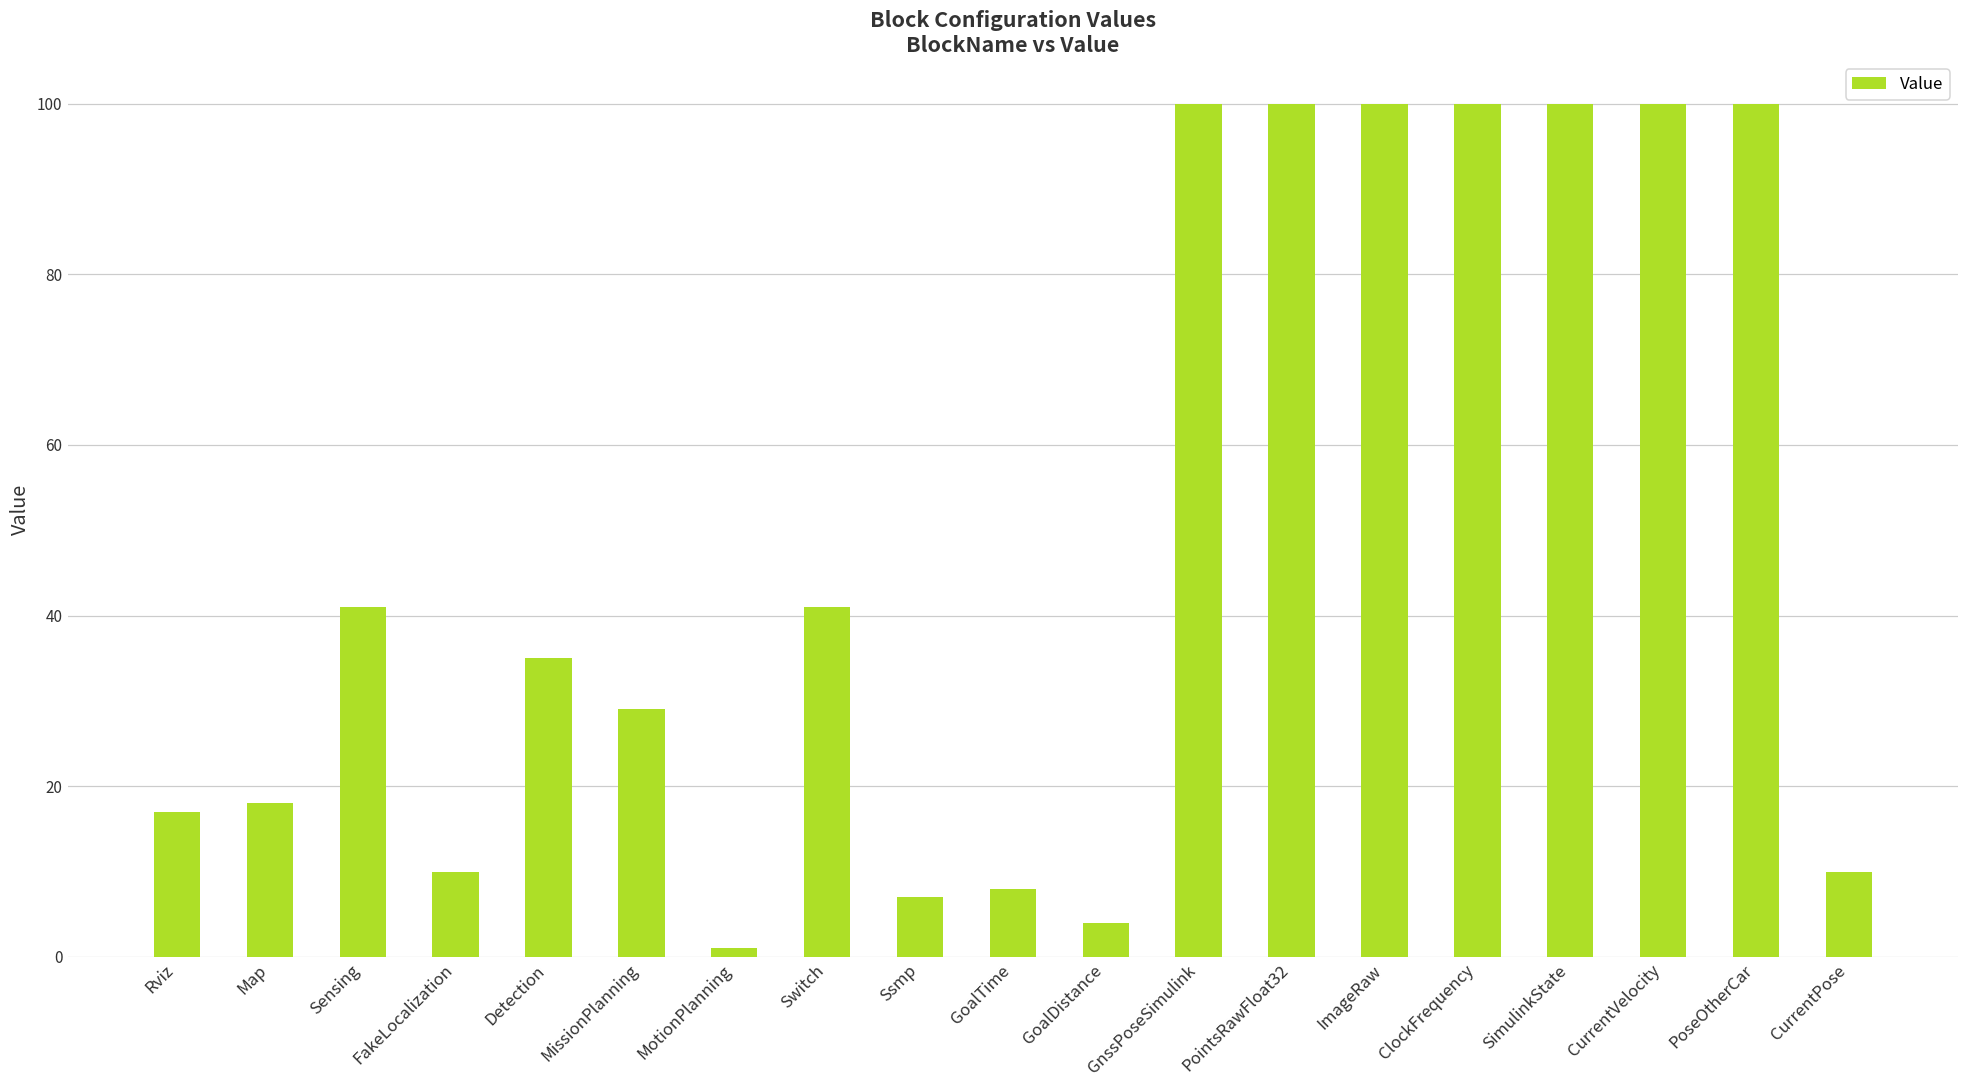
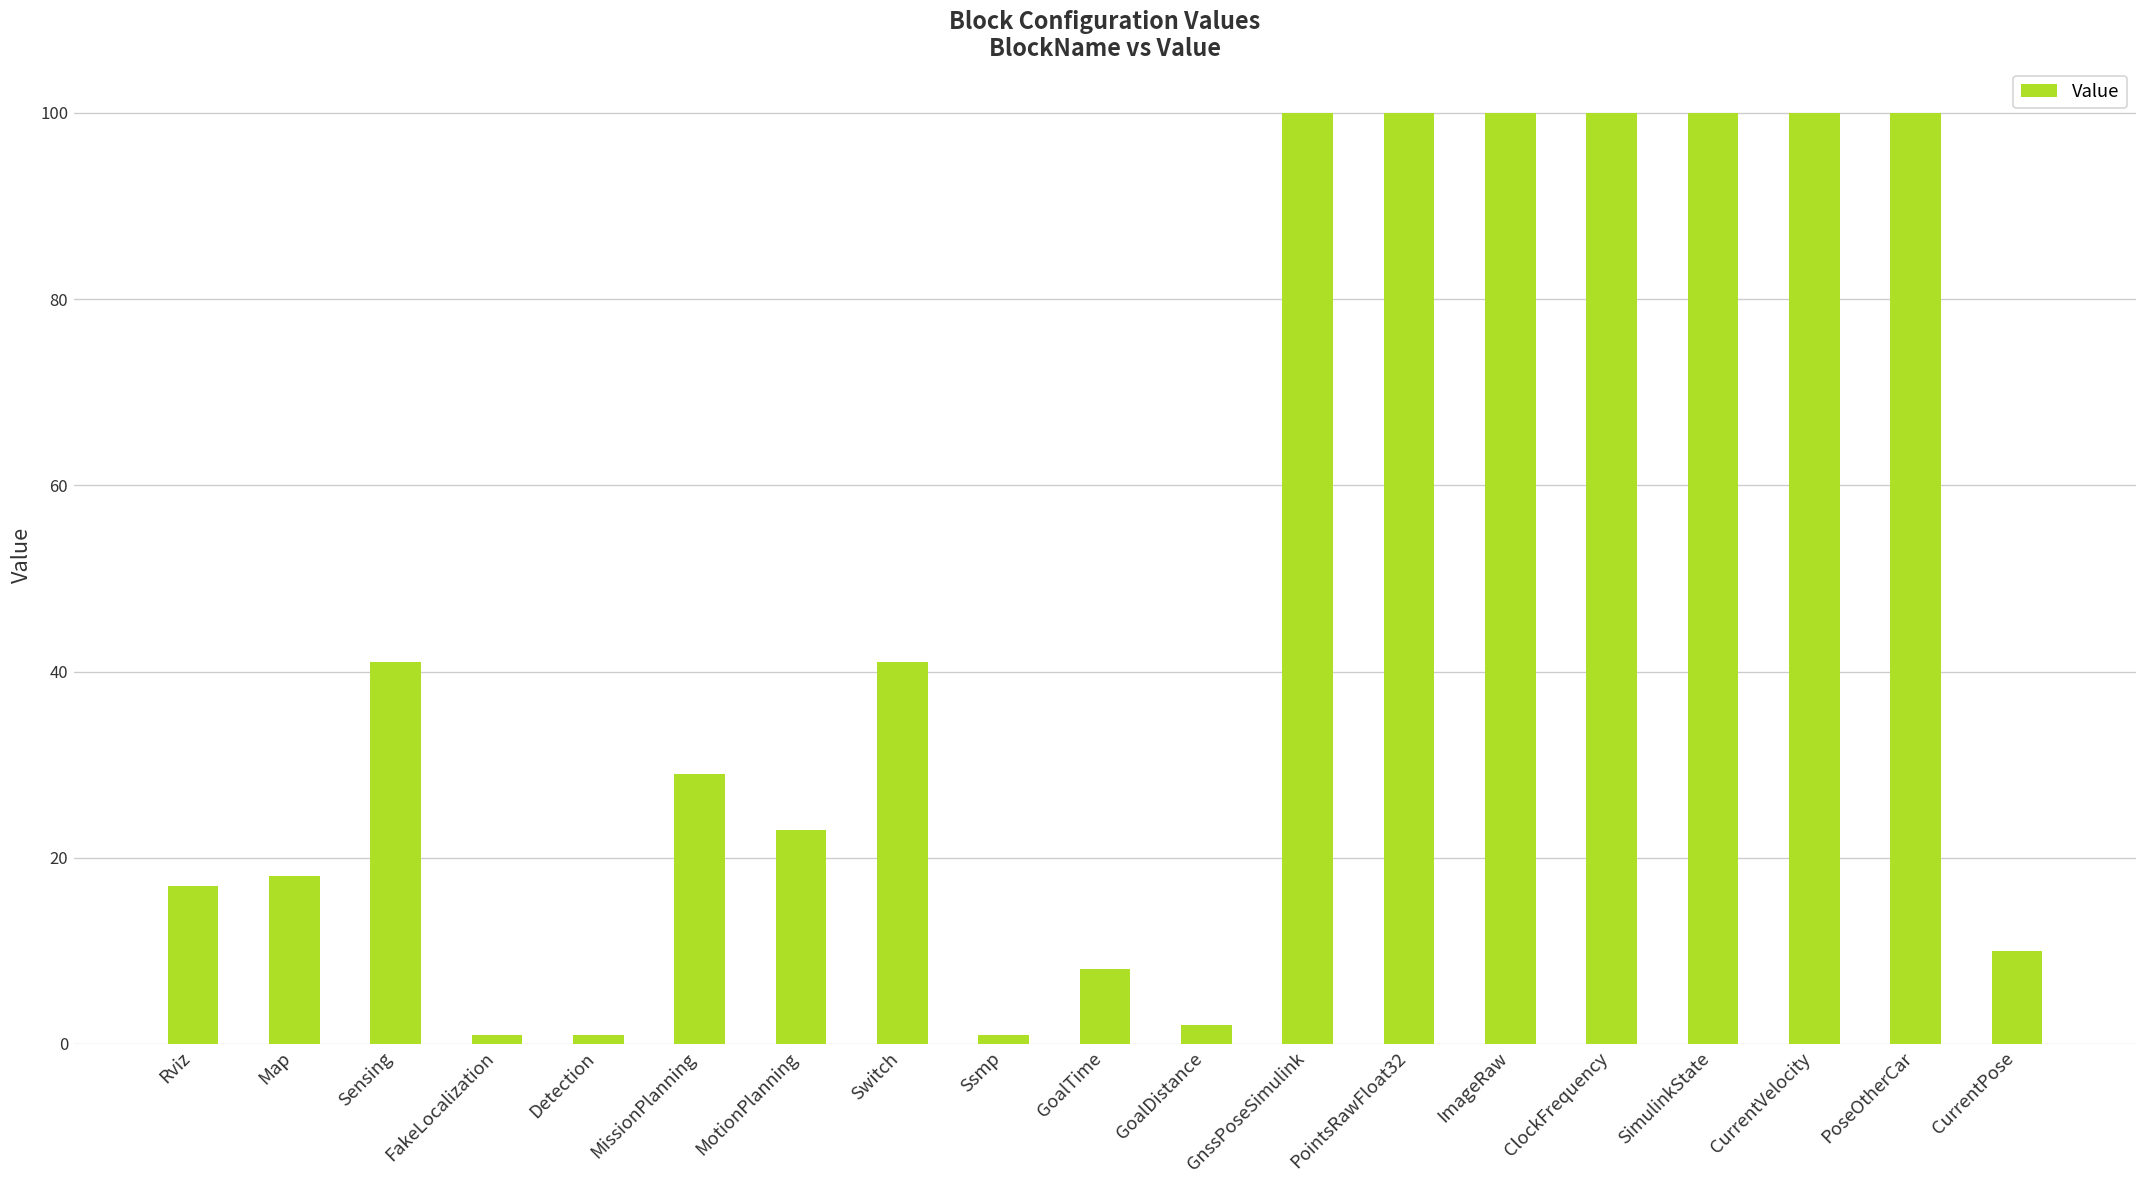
  {
    "Rviz": 17,
    "Map": 18,
    "Sensing": 41,
-   "FakeLocalization": 10,
-   "Detection": 35,
+   "FakeLocalization": 1,
+   "Detection": 1,
    "MissionPlanning": 29,
-   "MotionPlanning": 1,
+   "MotionPlanning": 23,
    "Switch": 41,
-   "Ssmp": 7,
+   "Ssmp": 1,
    "GoalTime": 8,
-   "GoalDistance": 4,
+   "GoalDistance": 2,
    "GnssPoseSimulink": 100,
    "PointsRawFloat32": 100,
    "ImageRaw": 100,
    "ClockFrequency": 100,
    "SimulinkState": 100,
    "CurrentVelocity": 100,
    "PoseOtherCar": 100,
    "CurrentPose": 10
  }
